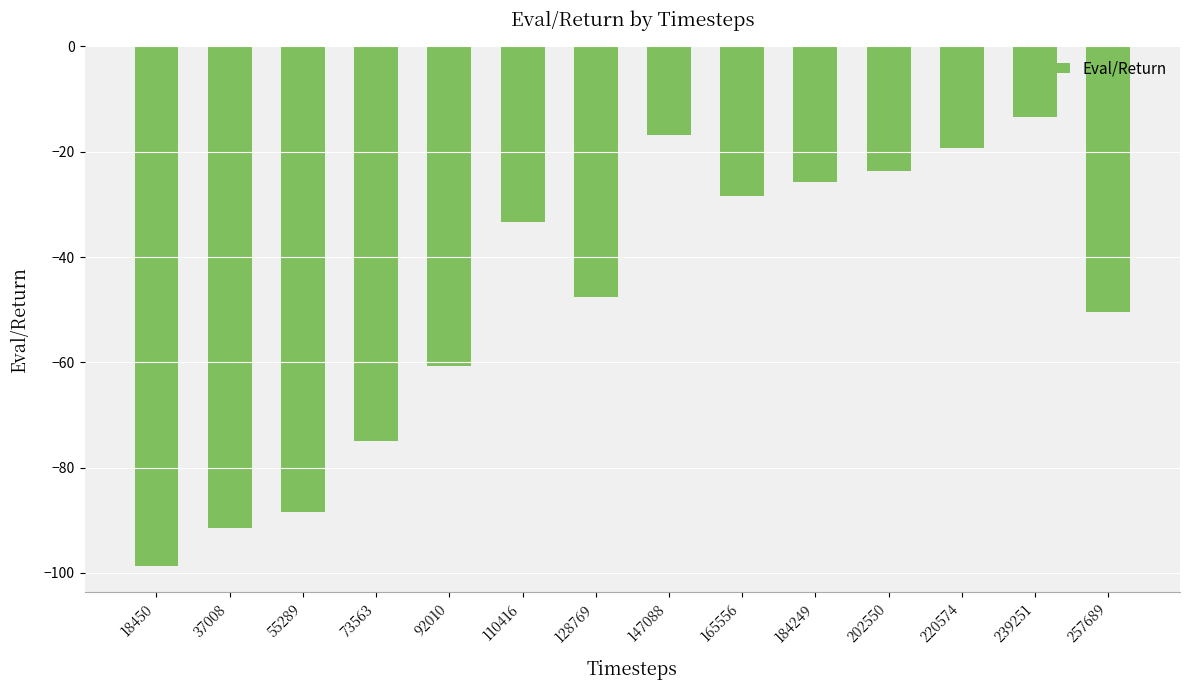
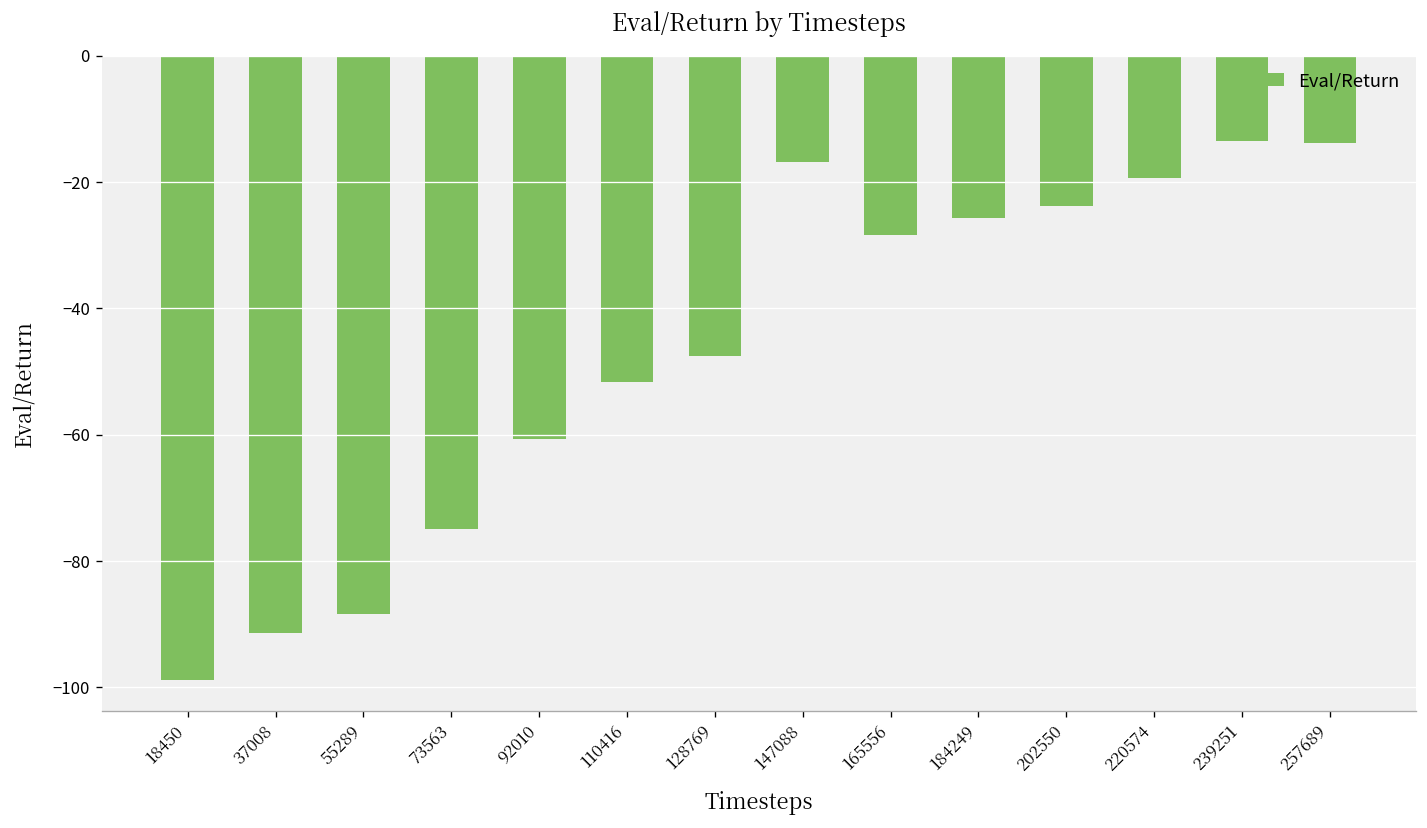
  {
    "18450": -99,
    "37008": -91,
    "55289": -88,
    "73563": -75,
    "92010": -61,
-   "110416": -33,
+   "110416": -52,
    "128769": -48,
    "147088": -17,
    "165556": -28,
    "184249": -26,
    "202550": -24,
    "220574": -19,
    "239251": -13,
-   "257689": -50
+   "257689": -14
  }
